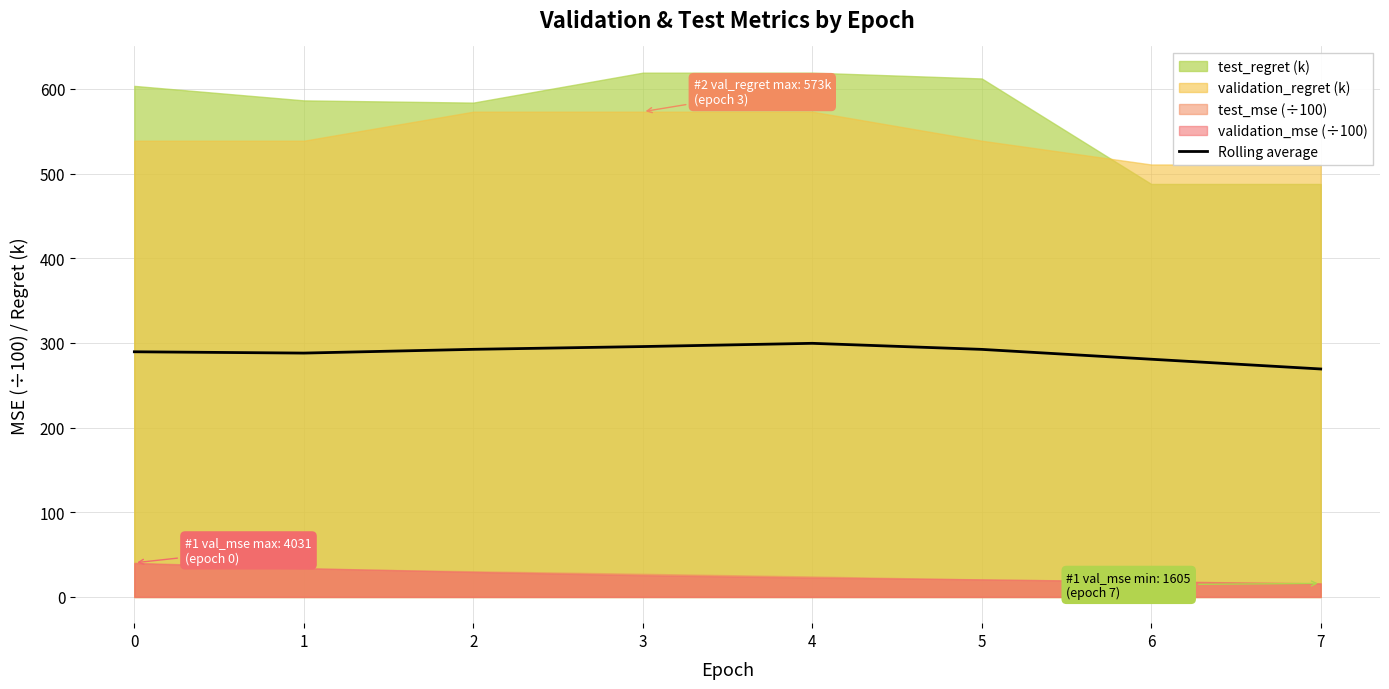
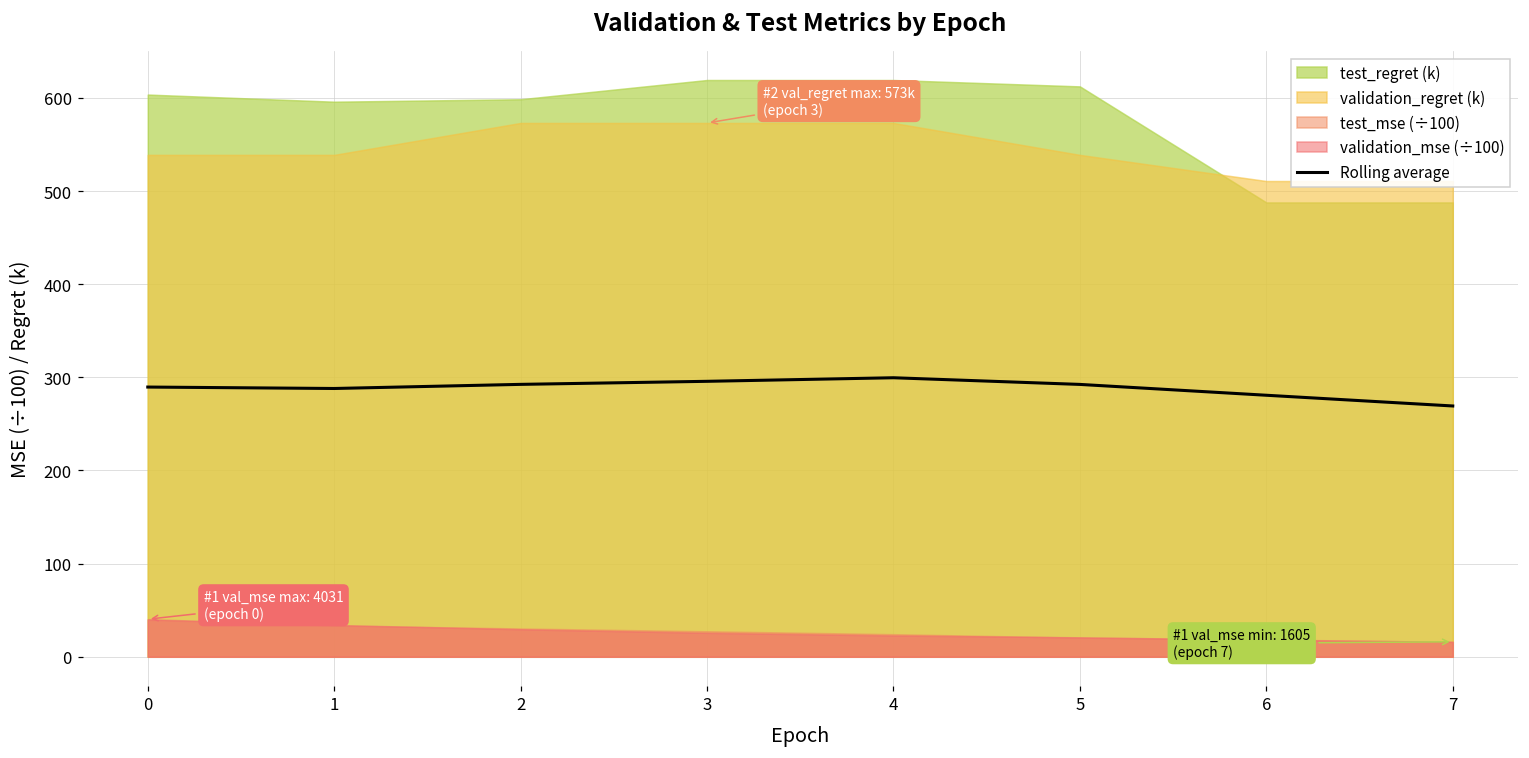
  {
    "Rolling average": {
      "0": 290,
      "1": 290,
      "2": 290,
      "3": 300,
      "4": 300,
      "5": 290,
      "6": 280,
      "7": 270
    },
    "test_regret (k)": {
      "0": 600,
-     "1": 590,
-     "2": 580,
+     "1": 600,
+     "2": 600,
      "3": 620,
      "4": 620,
      "5": 610,
      "6": 490,
      "7": 490
    }
  }
